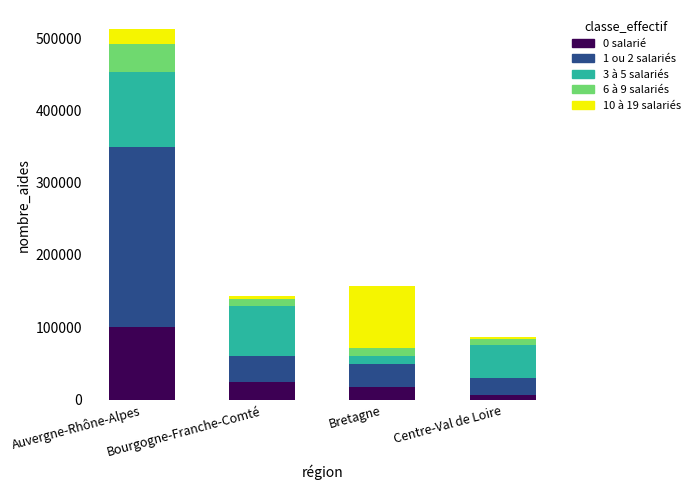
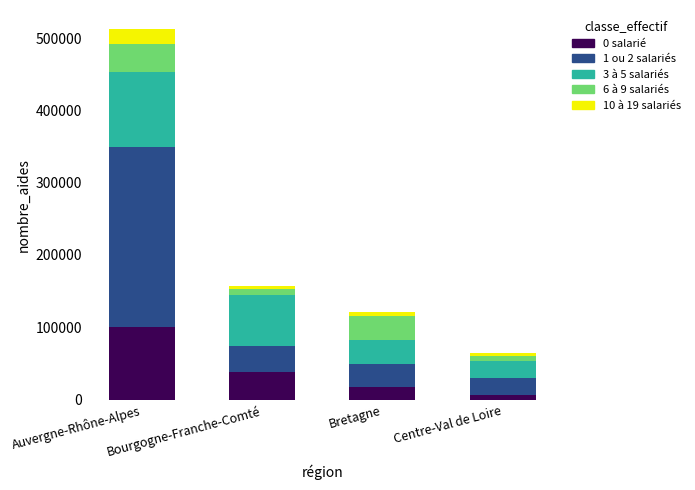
  {
    "0 salarié": {
      "Auvergne-Rhône-Alpes": 100000,
-     "Bourgogne-Franche-Comté": 20000,
+     "Bourgogne-Franche-Comté": 40000,
      "Bretagne": 20000,
      "Centre-Val de Loire": 10000
    },
    "1 ou 2 salariés": {
      "Auvergne-Rhône-Alpes": 250000,
      "Bourgogne-Franche-Comté": 40000,
      "Bretagne": 30000,
      "Centre-Val de Loire": 20000
    },
    "3 à 5 salariés": {
      "Auvergne-Rhône-Alpes": 100000,
      "Bourgogne-Franche-Comté": 70000,
-     "Bretagne": 10000,
-     "Centre-Val de Loire": 50000
+     "Bretagne": 30000,
+     "Centre-Val de Loire": 20000
    },
    "6 à 9 salariés": {
      "Auvergne-Rhône-Alpes": 40000,
      "Bourgogne-Franche-Comté": 10000,
-     "Bretagne": 10000,
+     "Bretagne": 30000,
      "Centre-Val de Loire": 10000
    },
    "10 à 19 salariés": {
      "Auvergne-Rhône-Alpes": 20000,
      "Bourgogne-Franche-Comté": 0,
-     "Bretagne": 90000,
+     "Bretagne": 10000,
      "Centre-Val de Loire": 0
    }
  }
